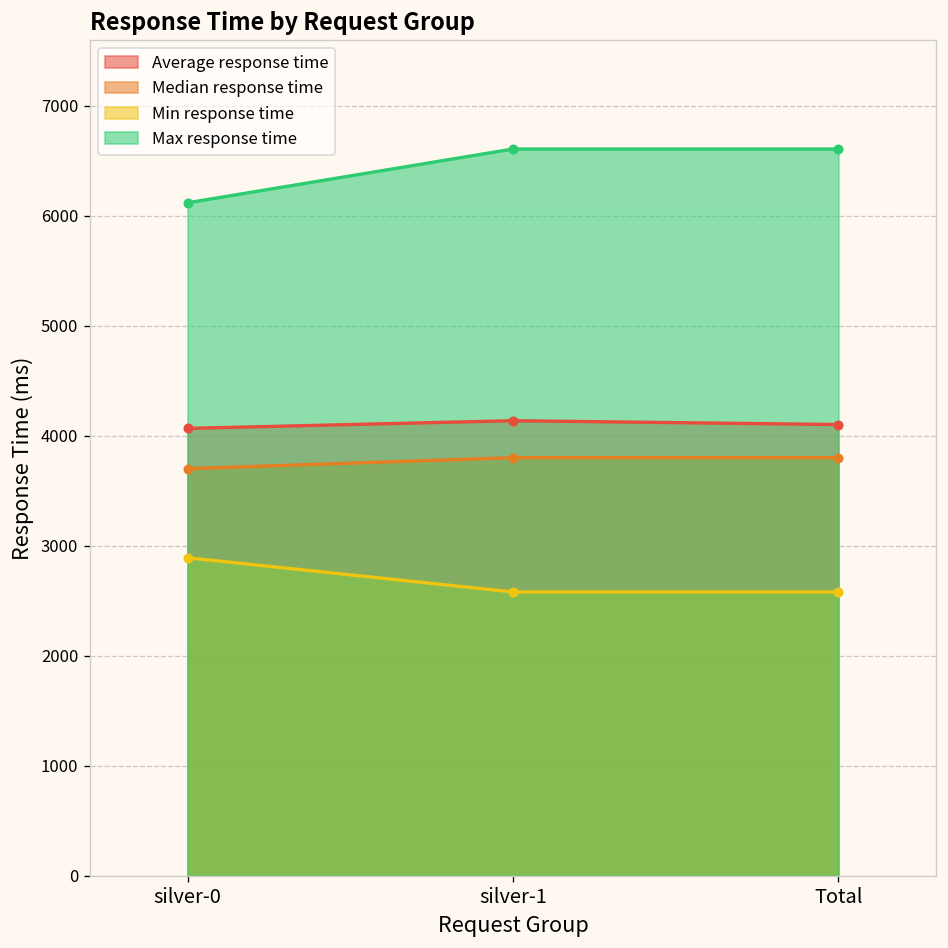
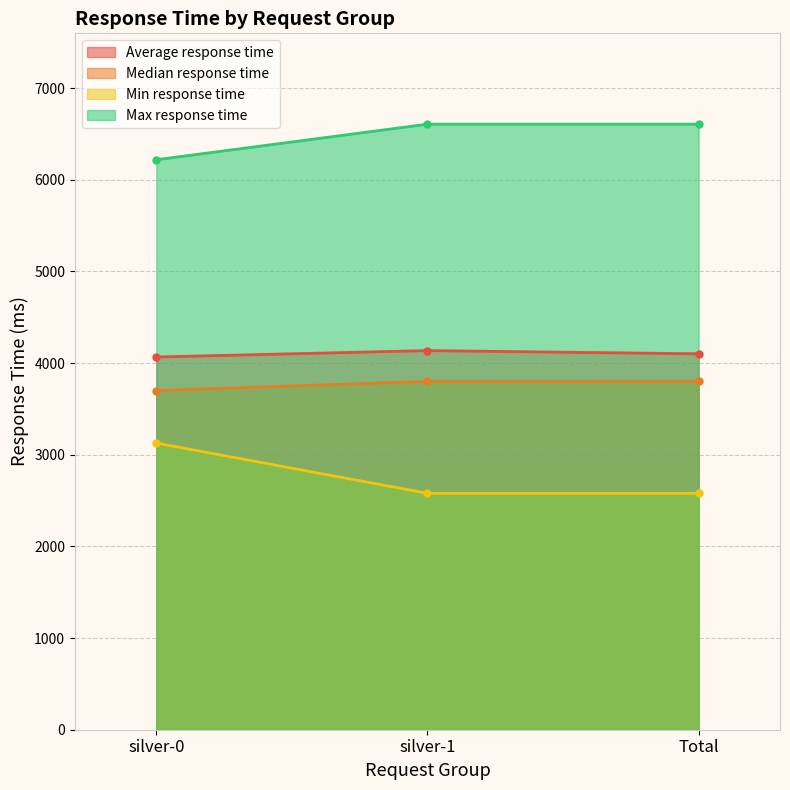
  {
    "Min response time": {
-     "silver-0": 2900,
+     "silver-0": 3100,
      "silver-1": 2600,
      "Total": 2600
    },
    "Max response time": {
-     "silver-0": 6100,
+     "silver-0": 6200,
      "silver-1": 6600,
      "Total": 6600
    }
  }
